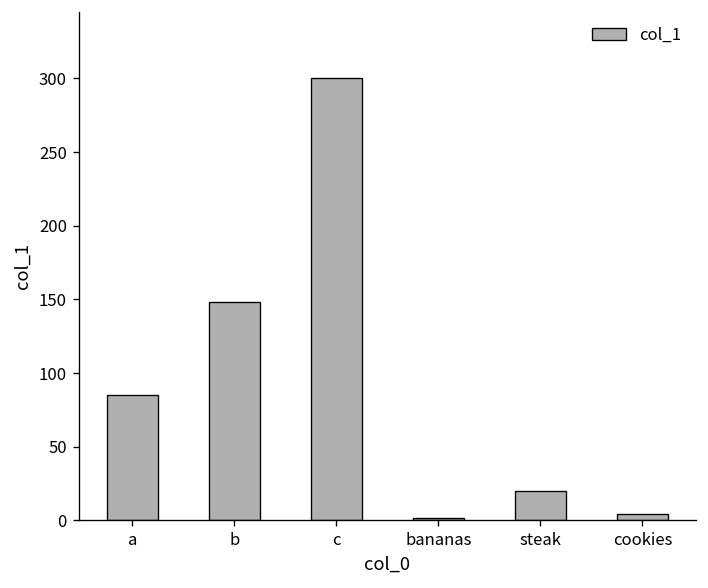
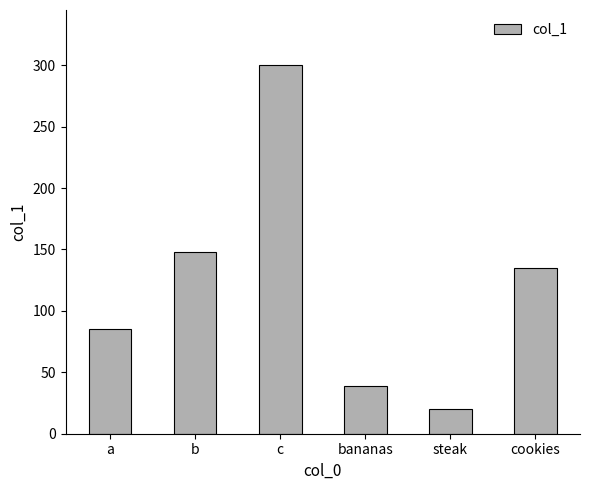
  {
    "a": 85,
    "b": 148,
    "c": 300,
-   "bananas": 2,
+   "bananas": 39,
    "steak": 20,
-   "cookies": 5
+   "cookies": 135
  }
